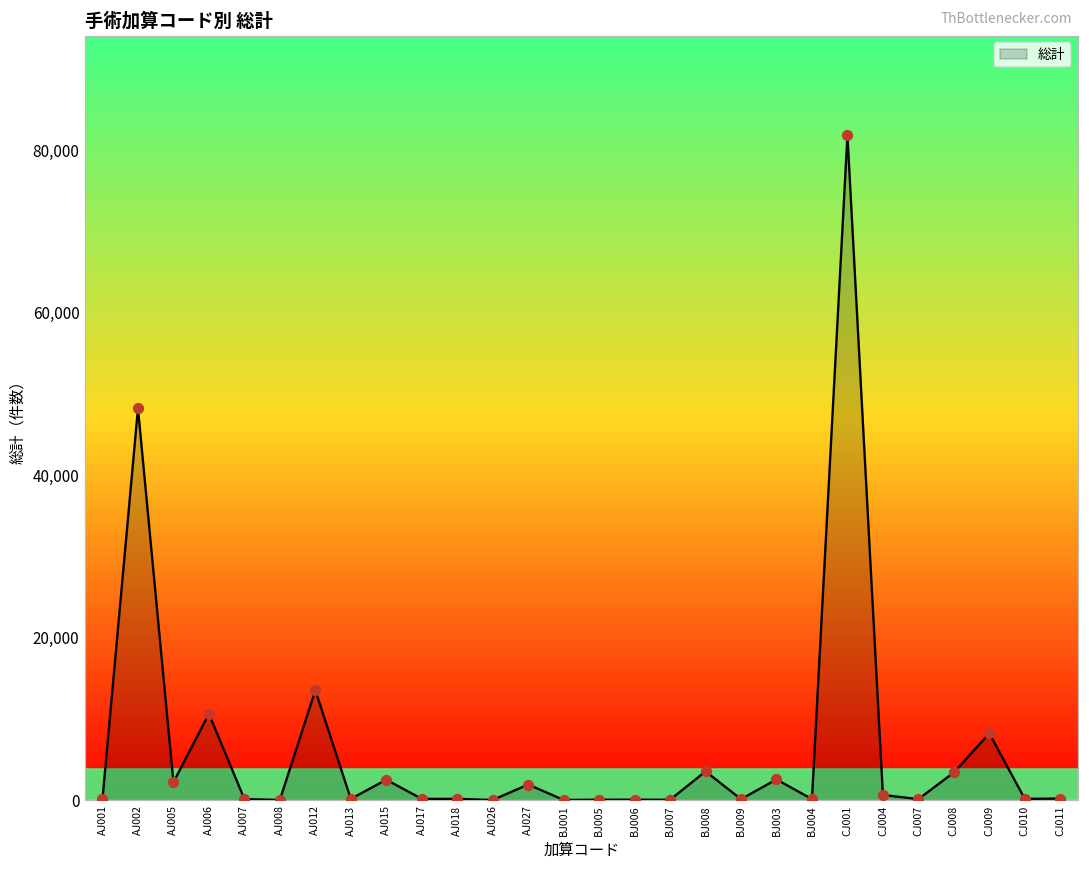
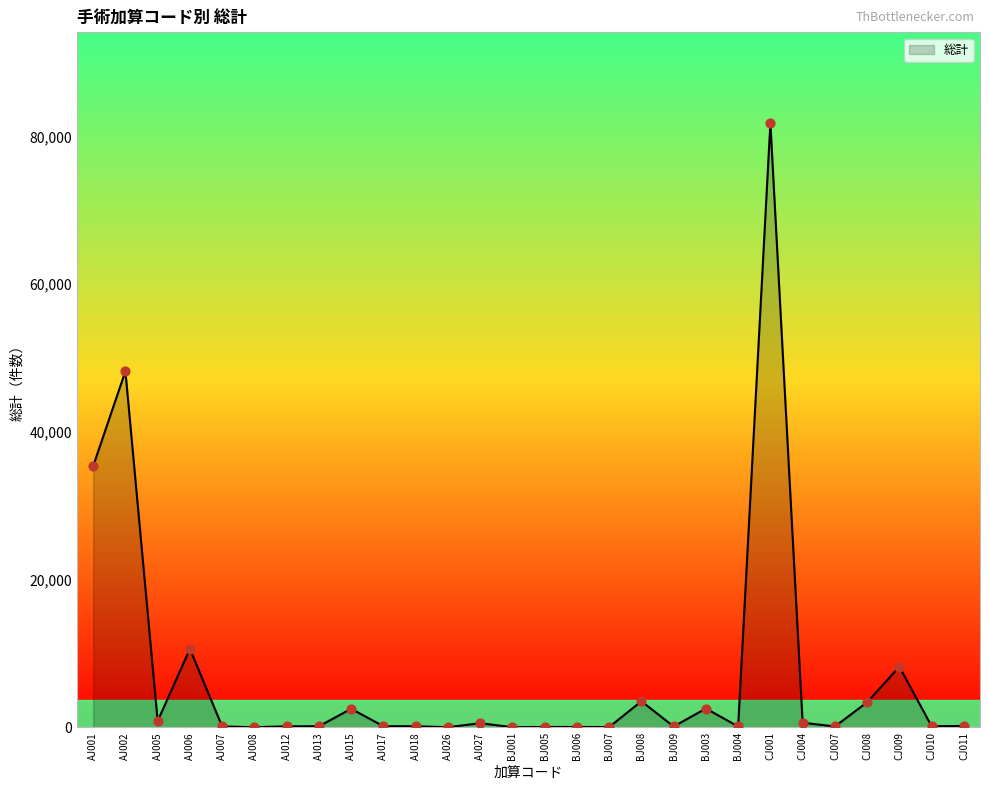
  {
    "総計": {
-     "AJ001": "0",
+     "AJ001": "35,000",
      "AJ002": "48,000",
-     "AJ005": "2,000",
+     "AJ005": "1,000",
      "AJ006": "11,000",
      "AJ007": "0",
      "AJ008": "0",
-     "AJ012": "14,000",
+     "AJ012": "0",
      "AJ013": "0",
      "AJ015": "3,000",
      "AJ017": "0",
      "AJ018": "0",
      "AJ026": "0",
-     "AJ027": "2,000",
+     "AJ027": "1,000",
      "BJ001": "0",
      "BJ005": "0",
      "BJ006": "0",
      "BJ007": "0",
      "BJ008": "4,000",
      "BJ009": "0",
      "BJ003": "3,000",
      "BJ004": "0",
      "CJ001": "82,000",
      "CJ004": "1,000",
      "CJ007": "0",
      "CJ008": "3,000",
      "CJ009": "8,000",
      "CJ010": "0",
      "CJ011": "0"
    }
  }
